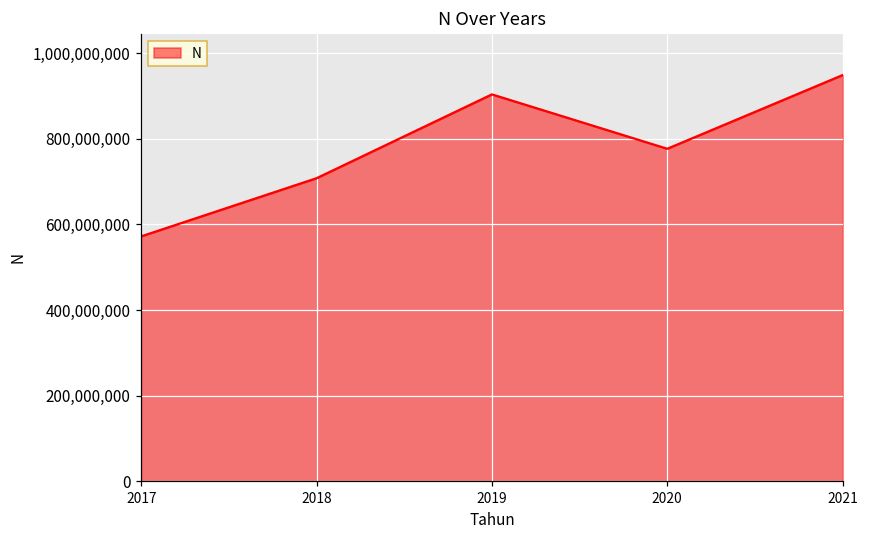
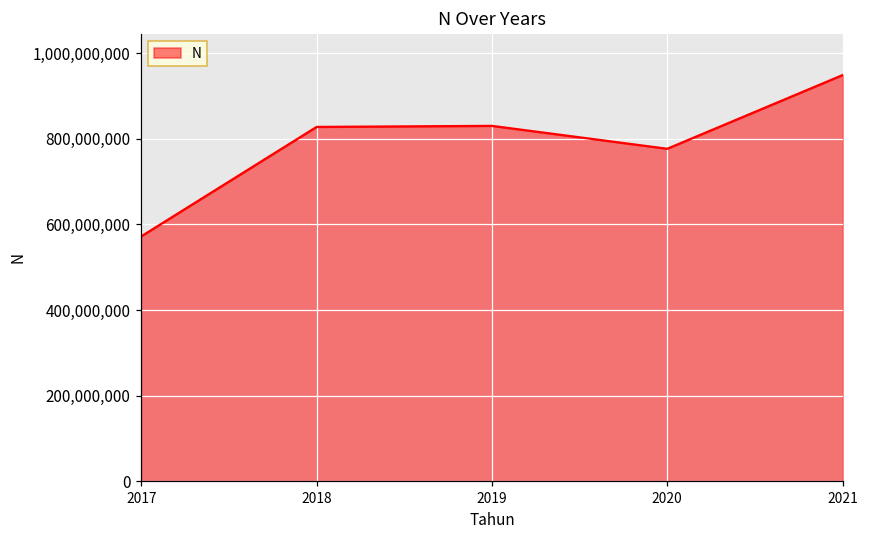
  {
    "2017": "570,000,000",
-   "2018": "710,000,000",
-   "2019": "900,000,000",
+   "2018": "830,000,000",
+   "2019": "830,000,000",
    "2020": "780,000,000",
    "2021": "950,000,000"
  }
